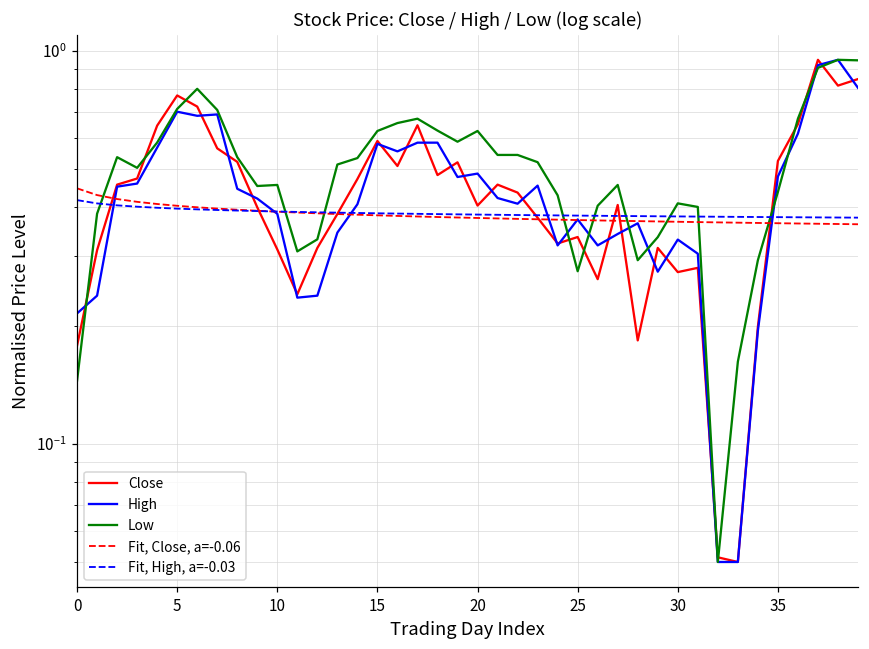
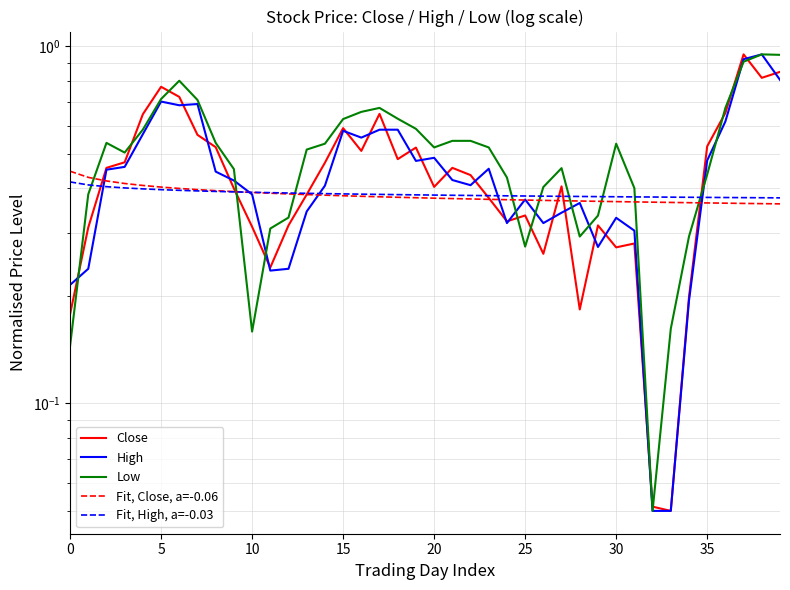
  {
    "Low": {
      "0": 0.145,
      "5": 0.71,
-     "10": 0.46,
+     "10": 0.16,
      "15": 0.63,
-     "20": 0.63,
+     "20": 0.52,
      "25": 0.27,
-     "30": 0.41,
+     "30": 0.53,
      "35": 0.44
    }
  }
